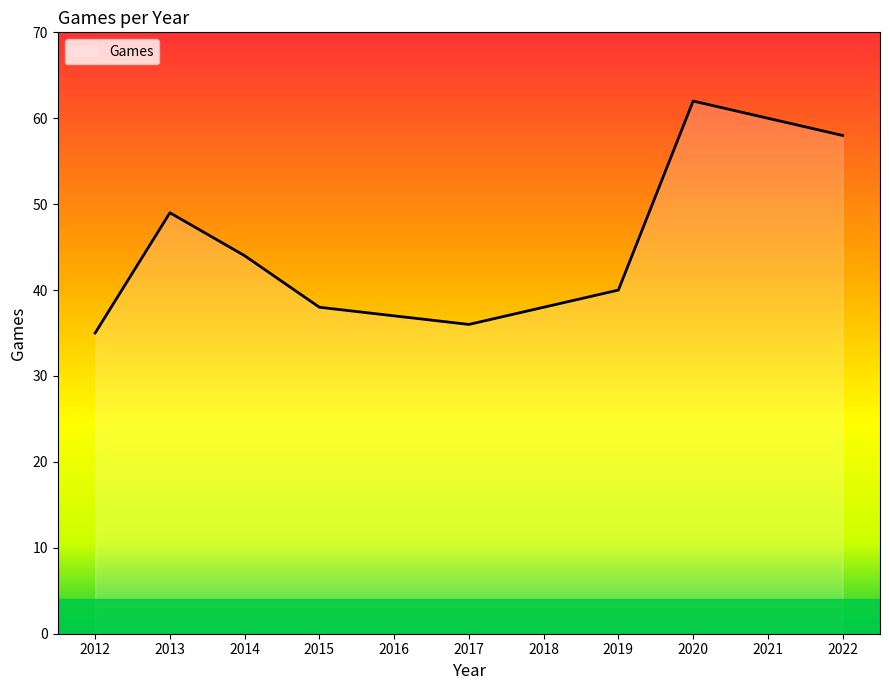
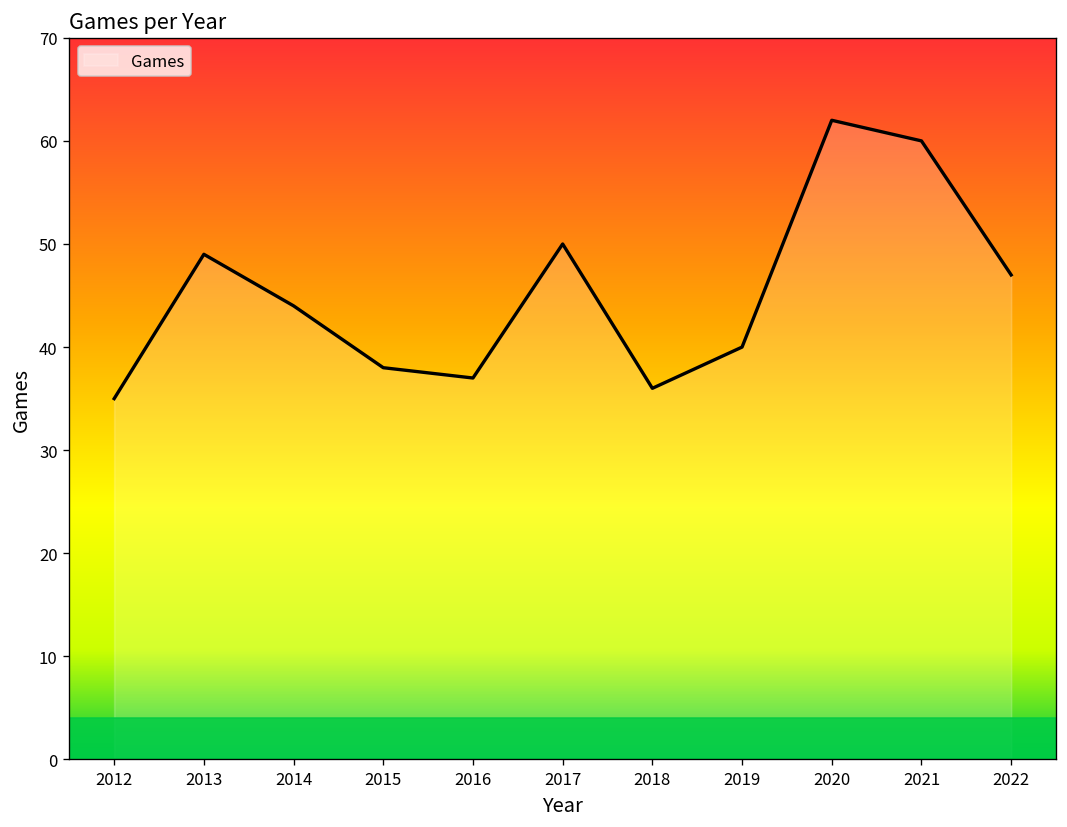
  {
    "2012": 35,
    "2013": 49,
    "2014": 44,
    "2015": 38,
    "2016": 37,
-   "2017": 36,
-   "2018": 38,
+   "2017": 50,
+   "2018": 36,
    "2019": 40,
    "2020": 62,
    "2021": 60,
-   "2022": 58
+   "2022": 47
  }
